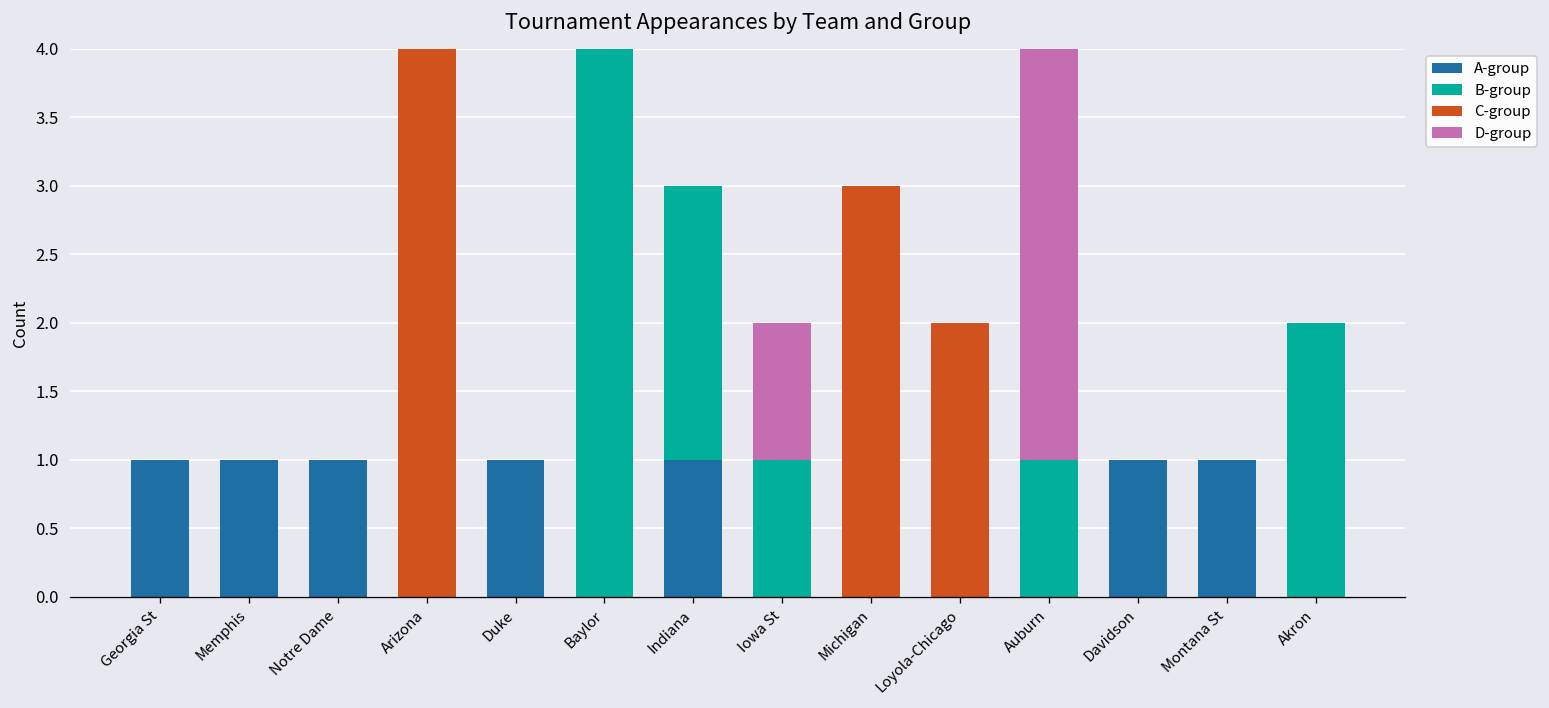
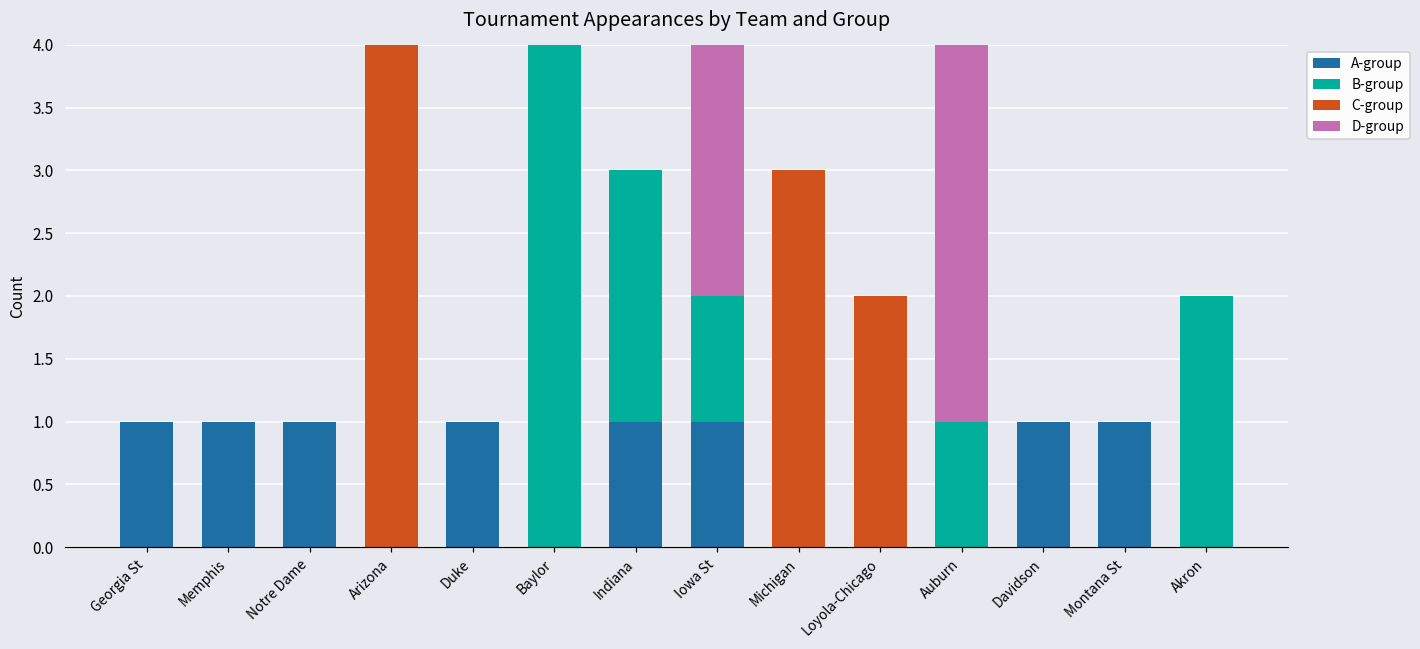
  {
    "A-group": {
      "Georgia St": 1,
      "Memphis": 1,
      "Notre Dame": 1,
      "Arizona": 0,
      "Duke": 1,
      "Baylor": 0,
      "Indiana": 1,
-     "Iowa St": 0,
+     "Iowa St": 1,
      "Michigan": 0,
      "Loyola-Chicago": 0,
      "Auburn": 0,
      "Davidson": 1,
      "Montana St": 1,
      "Akron": 0
    },
    "D-group": {
-     "Iowa St": 1
+     "Iowa St": 2
    }
  }
